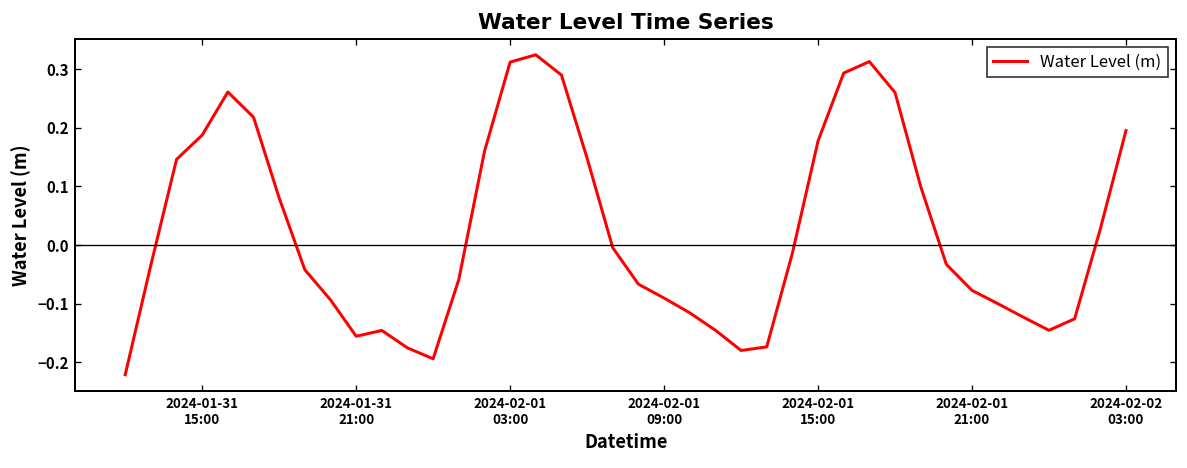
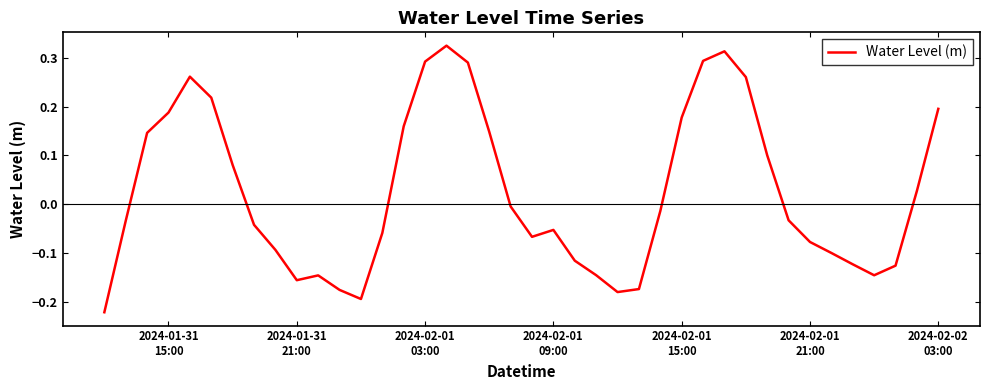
  {
    "2024-01-31 15:00": 0.19,
    "2024-01-31 21:00": -0.16,
-   "2024-02-01 03:00": 0.31,
-   "2024-02-01 09:00": -0.09,
+   "2024-02-01 03:00": 0.29,
+   "2024-02-01 09:00": -0.05,
    "2024-02-01 15:00": 0.18,
    "2024-02-01 21:00": -0.08,
    "2024-02-02 03:00": 0.20
  }
